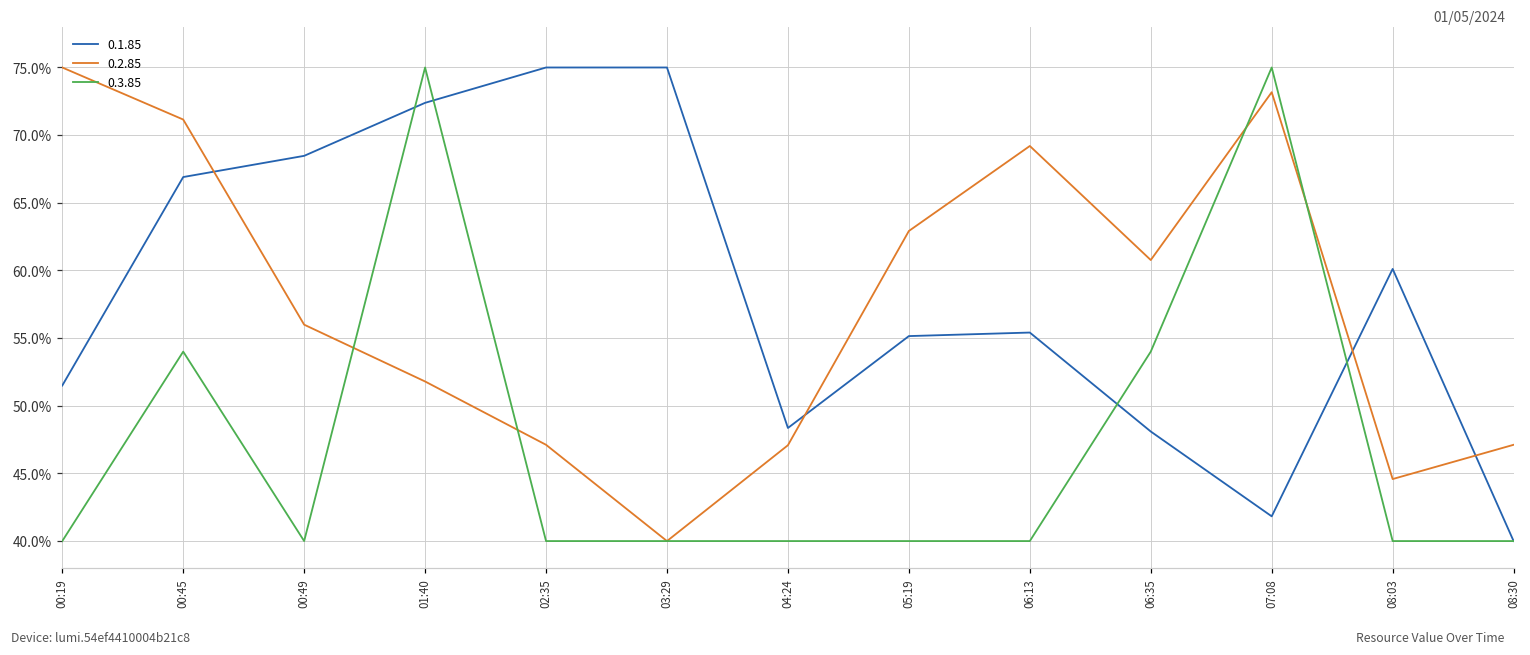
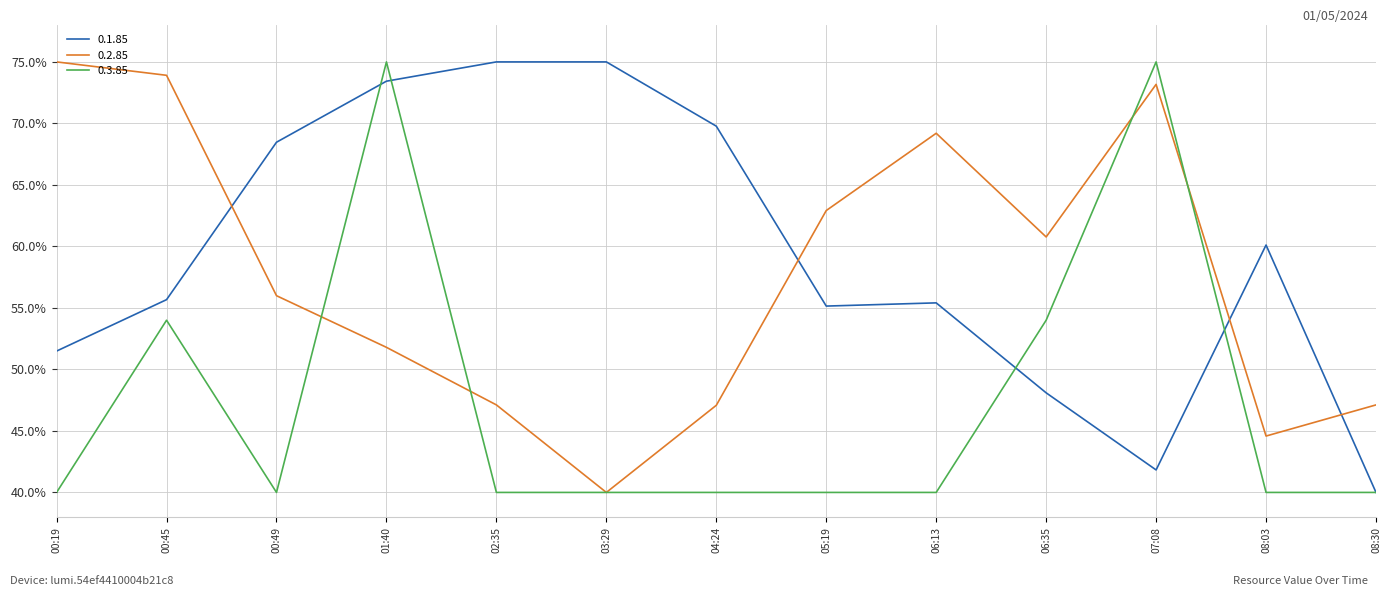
  {
    "0.1.85": {
      "00:19": "51.5%",
-     "00:45": "66.9%",
+     "00:45": "55.7%",
      "00:49": "68.5%",
-     "01:40": "72.4%",
+     "01:40": "73.4%",
      "02:35": "75.0%",
      "03:29": "75.0%",
-     "04:24": "48.4%",
+     "04:24": "69.8%",
      "05:19": "55.1%",
      "06:13": "55.4%",
      "06:35": "48.1%",
      "07:08": "41.8%",
      "08:03": "60.1%"
    },
    "0.2.85": {
      "00:19": "75.0%",
-     "00:45": "71.2%",
+     "00:45": "73.9%",
      "00:49": "56.0%",
      "01:40": "51.8%",
      "02:35": "47.1%",
      "04:24": "47.1%",
      "05:19": "62.9%",
      "06:13": "69.2%",
      "06:35": "60.8%",
      "07:08": "73.2%",
      "08:03": "44.6%",
      "08:30": "47.1%"
    },
    "0.3.85": {
      "00:19": "40.0%",
      "00:45": "54.0%",
      "00:49": "40.0%",
      "01:40": "75.0%",
      "02:35": "40.0%",
      "04:24": "40.0%",
      "05:19": "40.0%",
      "06:13": "40.0%",
      "06:35": "54.0%",
      "07:08": "75.0%",
      "08:03": "40.0%"
    }
  }
